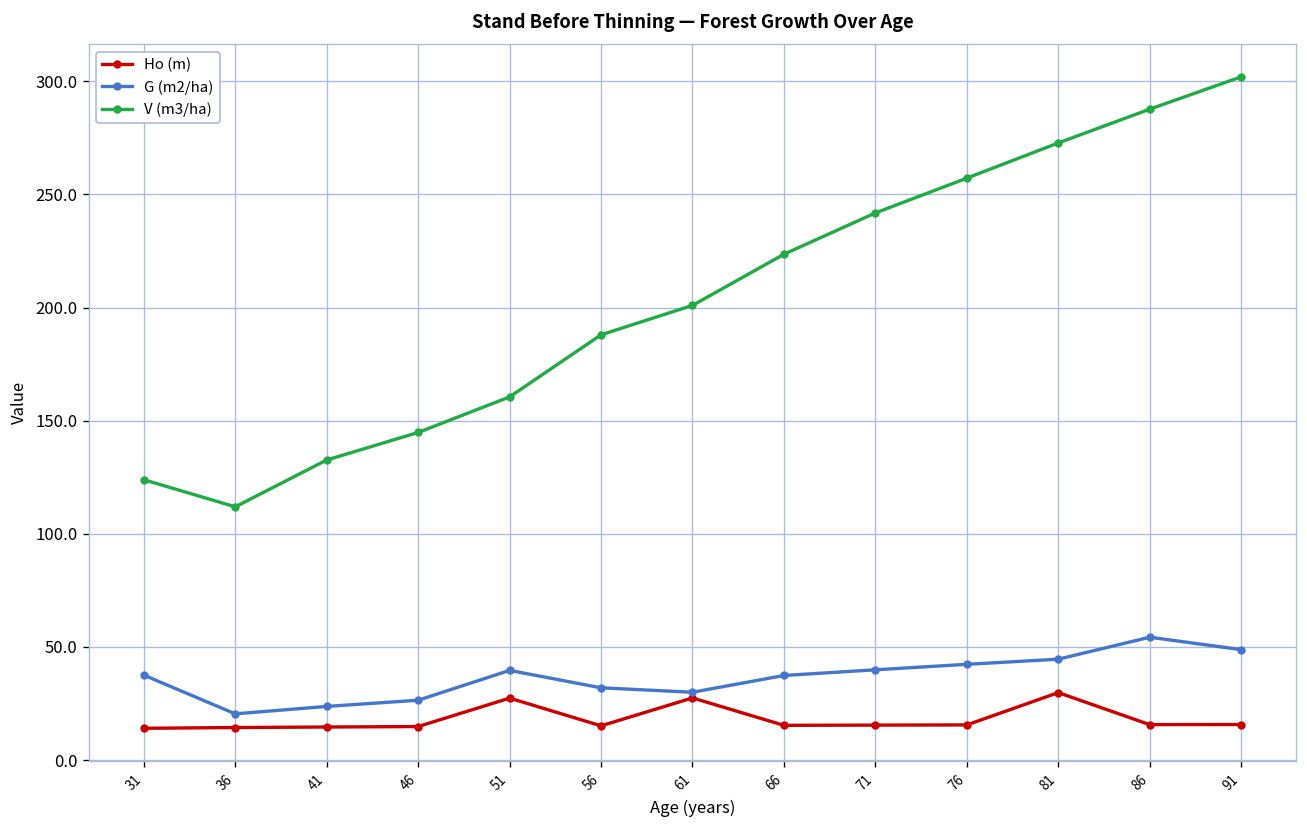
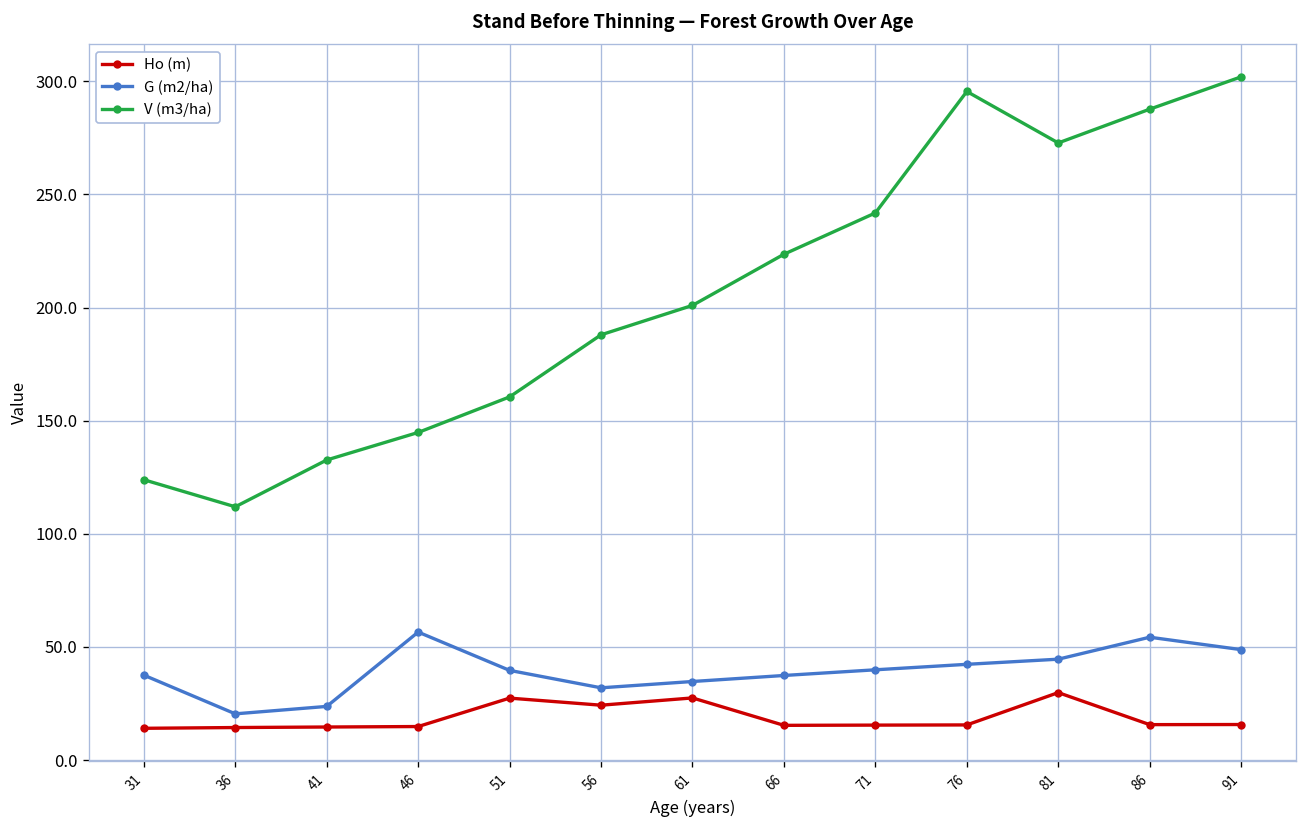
  {
    "Ho (m)": {
      "31": 14,
      "36": 14,
      "41": 15,
      "46": 15,
      "51": 27,
-     "56": 15,
+     "56": 24,
      "61": 27,
      "66": 15,
      "71": 15,
      "76": 16,
      "81": 30,
      "86": 16,
      "91": 16
    },
    "G (m2/ha)": {
      "31": 38,
      "36": 20,
      "41": 24,
-     "46": 26,
+     "46": 57,
      "51": 40,
      "56": 32,
-     "61": 30,
+     "61": 35,
      "66": 37,
      "71": 40,
      "76": 42,
      "81": 45,
      "86": 54,
      "91": 49
    },
    "V (m3/ha)": {
      "31": 124,
      "36": 112,
      "41": 133,
      "46": 145,
      "51": 161,
      "56": 188,
      "61": 201,
      "66": 224,
      "71": 242,
-     "76": 257,
+     "76": 295,
      "81": 273,
      "86": 288,
      "91": 302
    }
  }
